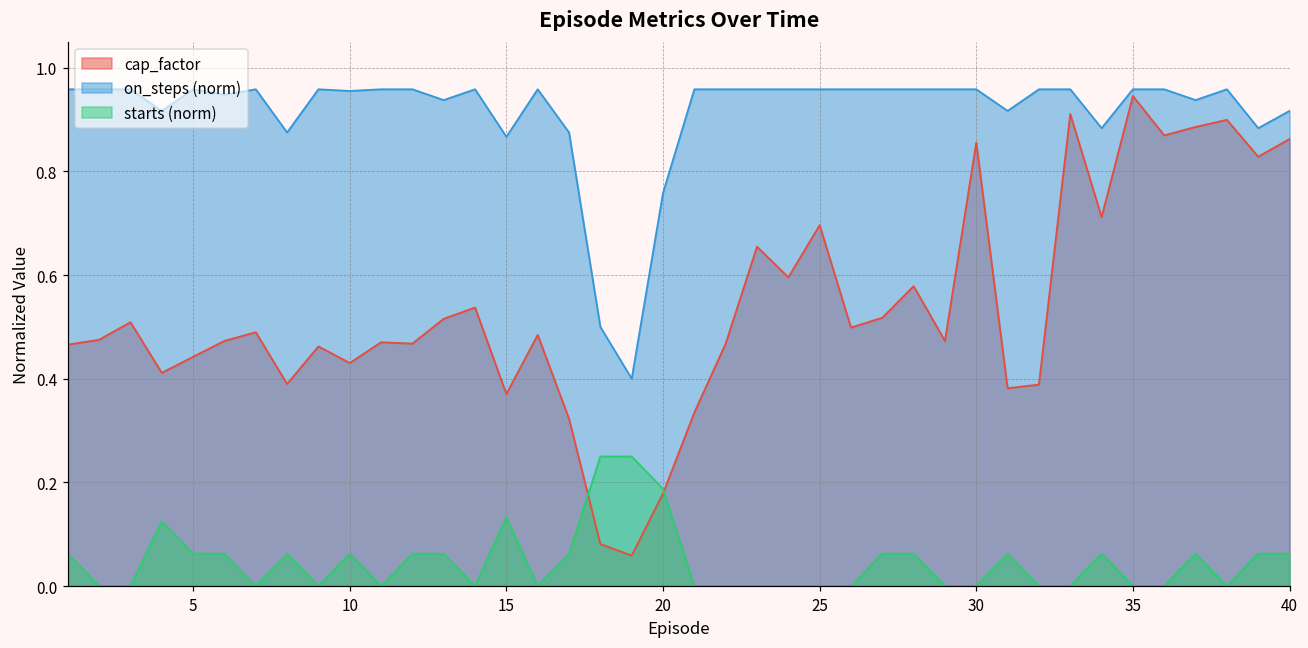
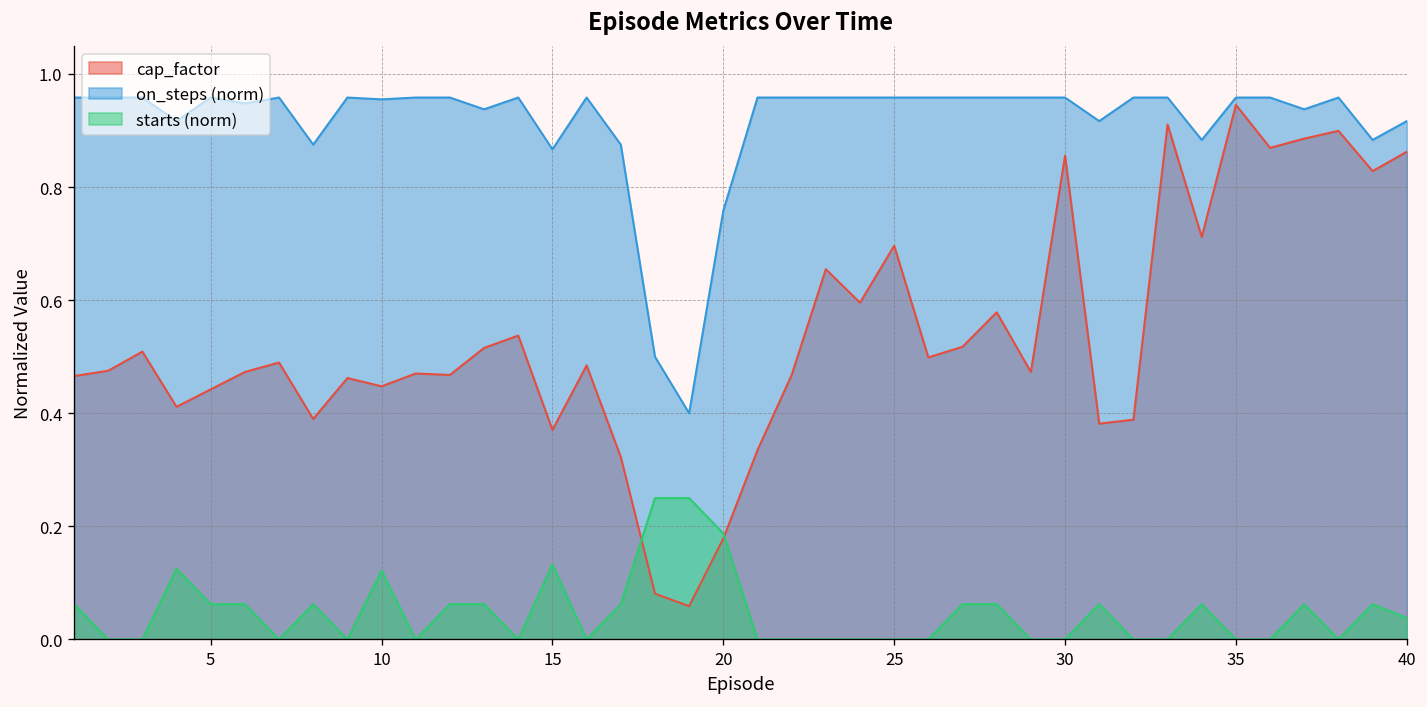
  {
    "cap_factor": {
      "5": 0.44,
-     "10": 0.43,
+     "10": 0.45,
      "15": 0.37,
      "20": 0.18,
      "25": 0.70,
      "30": 0.86,
      "35": 0.95,
      "40": 0.86
    },
    "on_steps (norm)": {
      "10": 0.96,
      "15": 0.87,
      "20": 0.76,
      "25": 0.96,
      "30": 0.96,
      "35": 0.96,
      "40": 0.92
    },
    "starts (norm)": {
      "5": 0.06,
-     "10": 0.06,
+     "10": 0.12,
      "15": 0.13,
      "20": 0.19,
      "25": 0.00,
      "30": 0.00,
      "35": 0.00,
-     "40": 0.06
+     "40": 0.04
    }
  }
